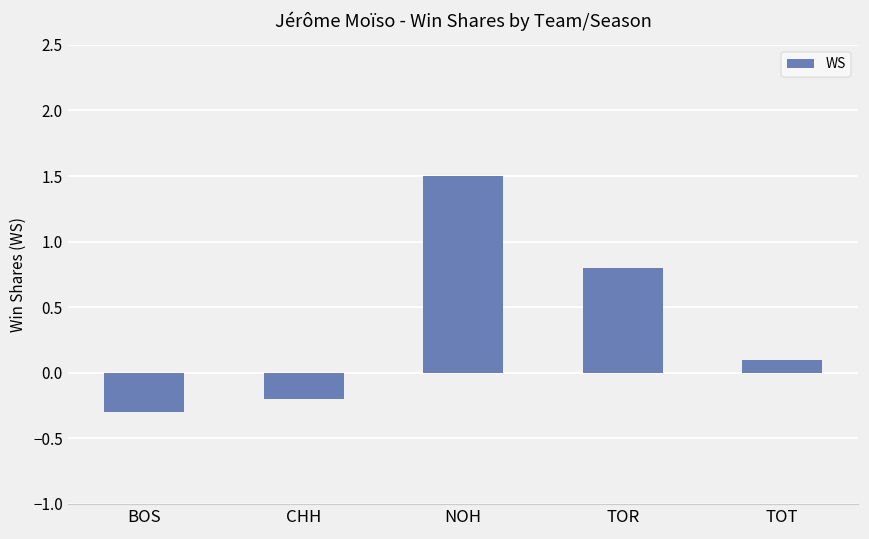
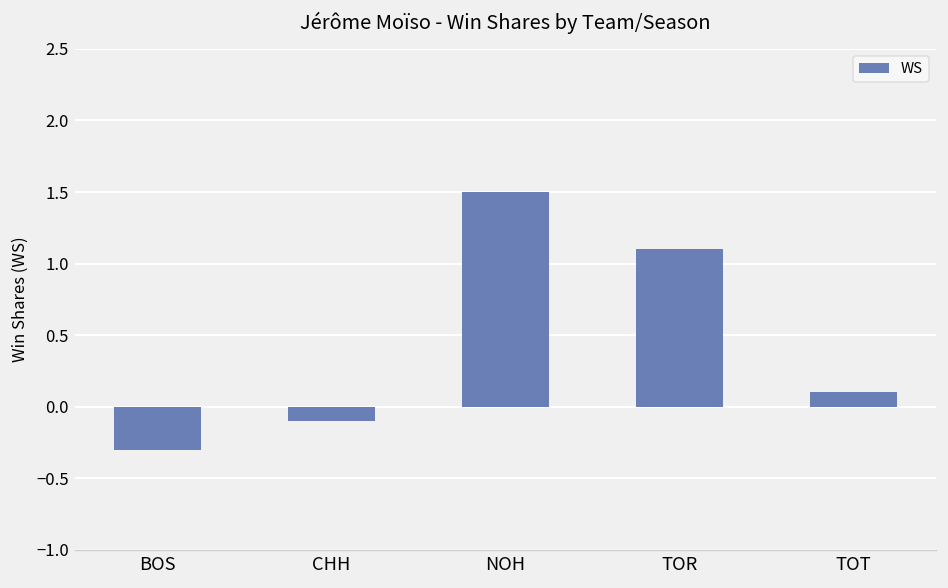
  {
    "BOS": -0.3,
-   "CHH": -0.2,
+   "CHH": -0.1,
    "NOH": 1.5,
-   "TOR": 0.8,
+   "TOR": 1.1,
    "TOT": 0.1
  }
